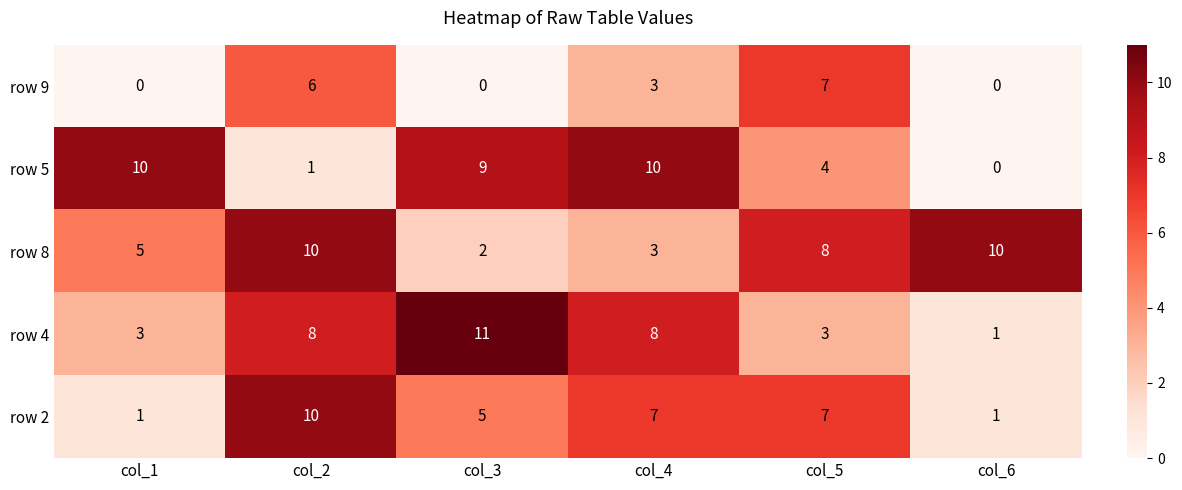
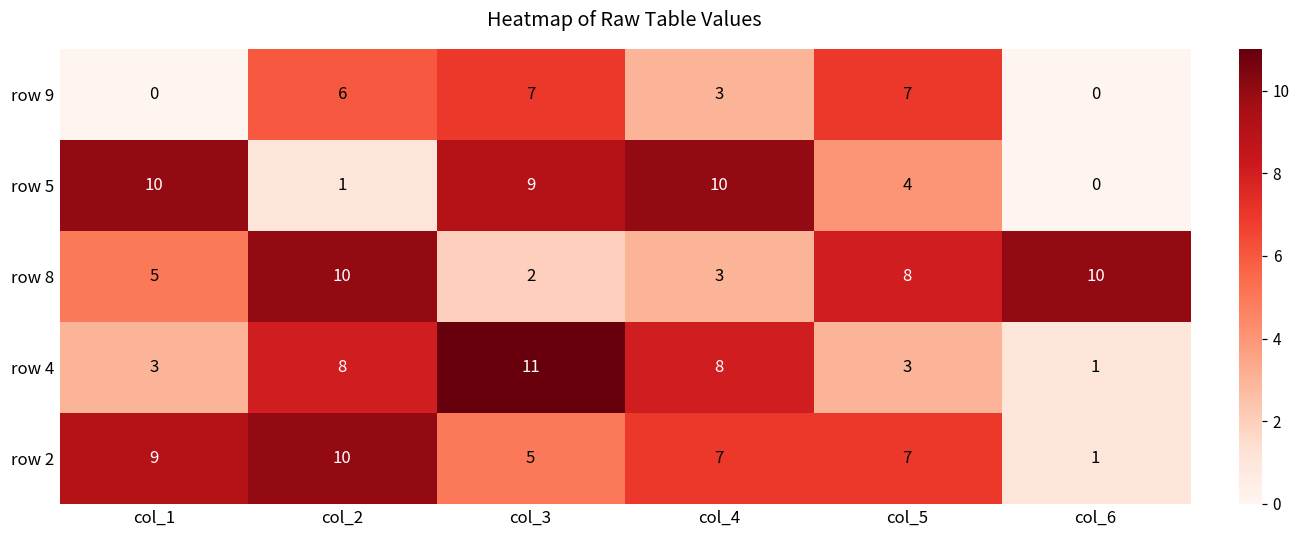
  {
    "row 9": {
      "col_1": 0,
      "col_2": 6,
-     "col_3": 0,
+     "col_3": 7,
      "col_4": 3,
      "col_5": 7,
      "col_6": 0
    },
    "row 5": {
      "col_1": 10,
      "col_2": 1,
      "col_3": 9,
      "col_4": 10,
      "col_5": 4,
      "col_6": 0
    },
    "row 8": {
      "col_1": 5,
      "col_2": 10,
      "col_3": 2,
      "col_4": 3,
      "col_5": 8,
      "col_6": 10
    },
    "row 4": {
      "col_1": 3,
      "col_2": 8,
      "col_3": 11,
      "col_4": 8,
      "col_5": 3,
      "col_6": 1
    },
    "row 2": {
-     "col_1": 1,
+     "col_1": 9,
      "col_2": 10,
      "col_3": 5,
      "col_4": 7,
      "col_5": 7,
      "col_6": 1
    }
  }
